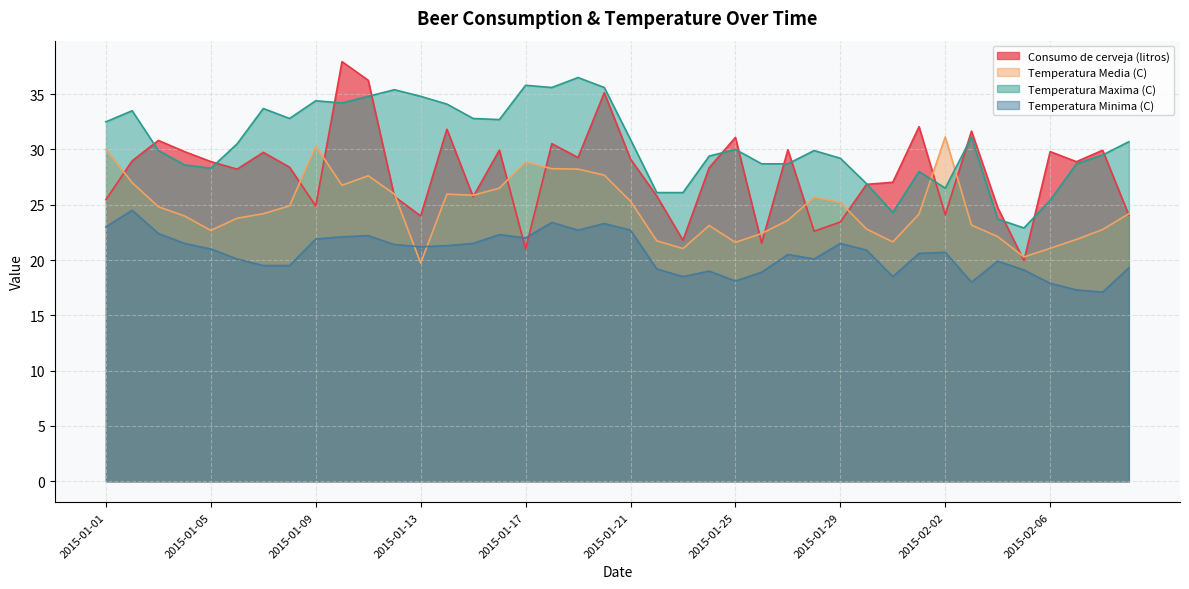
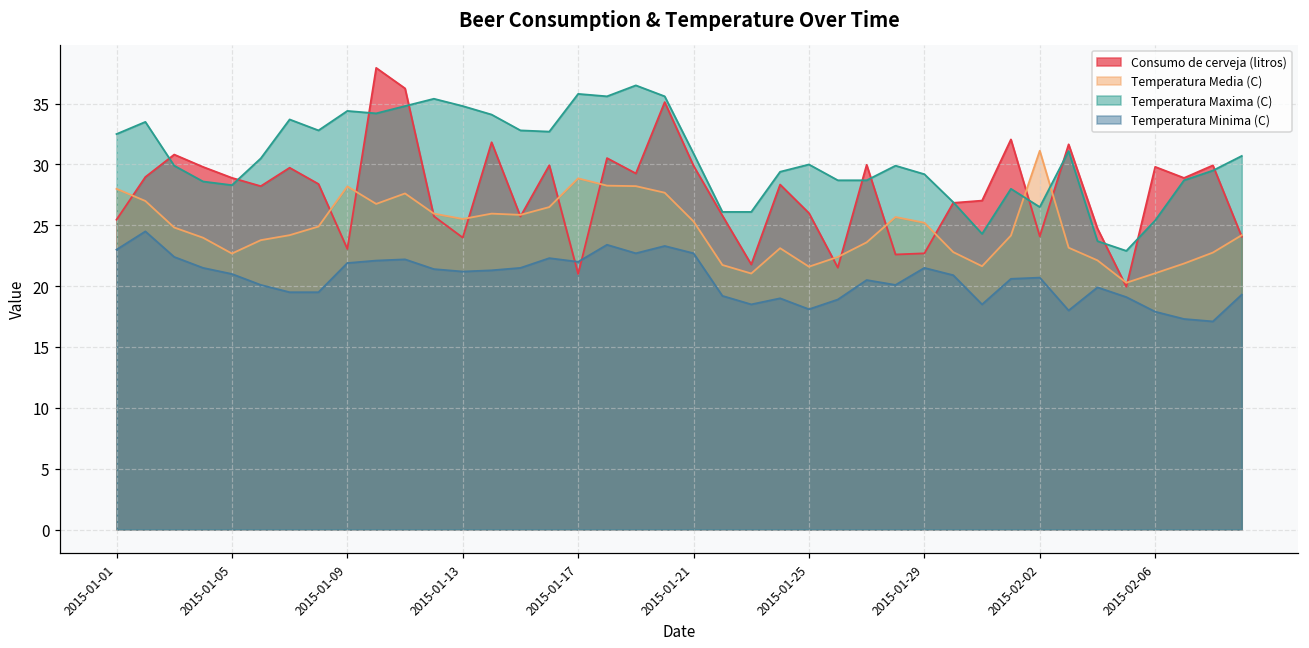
  {
    "Consumo de cerveja (litros)": {
      "2015-01-01": 25.5,
      "2015-01-05": 28.9,
-     "2015-01-09": 24.9,
+     "2015-01-09": 23.1,
      "2015-01-13": 24.0,
      "2015-01-17": 21.0,
-     "2015-01-21": 29.1,
-     "2015-01-25": 31.1,
-     "2015-01-29": 23.4,
+     "2015-01-21": 29.9,
+     "2015-01-25": 26.0,
+     "2015-01-29": 22.7,
      "2015-02-02": 24.1,
      "2015-02-06": 29.8
    },
    "Temperatura Media (C)": {
-     "2015-01-01": 30,
+     "2015-01-01": 28,
      "2015-01-05": 22.7,
-     "2015-01-09": 30.3,
-     "2015-01-13": 19.7,
+     "2015-01-09": 28.2,
+     "2015-01-13": 25.5,
      "2015-01-17": 28.9,
      "2015-01-21": 25.3,
      "2015-01-25": 21.6,
      "2015-01-29": 25.2,
      "2015-02-02": 31.1,
      "2015-02-06": 21.1
    }
  }
